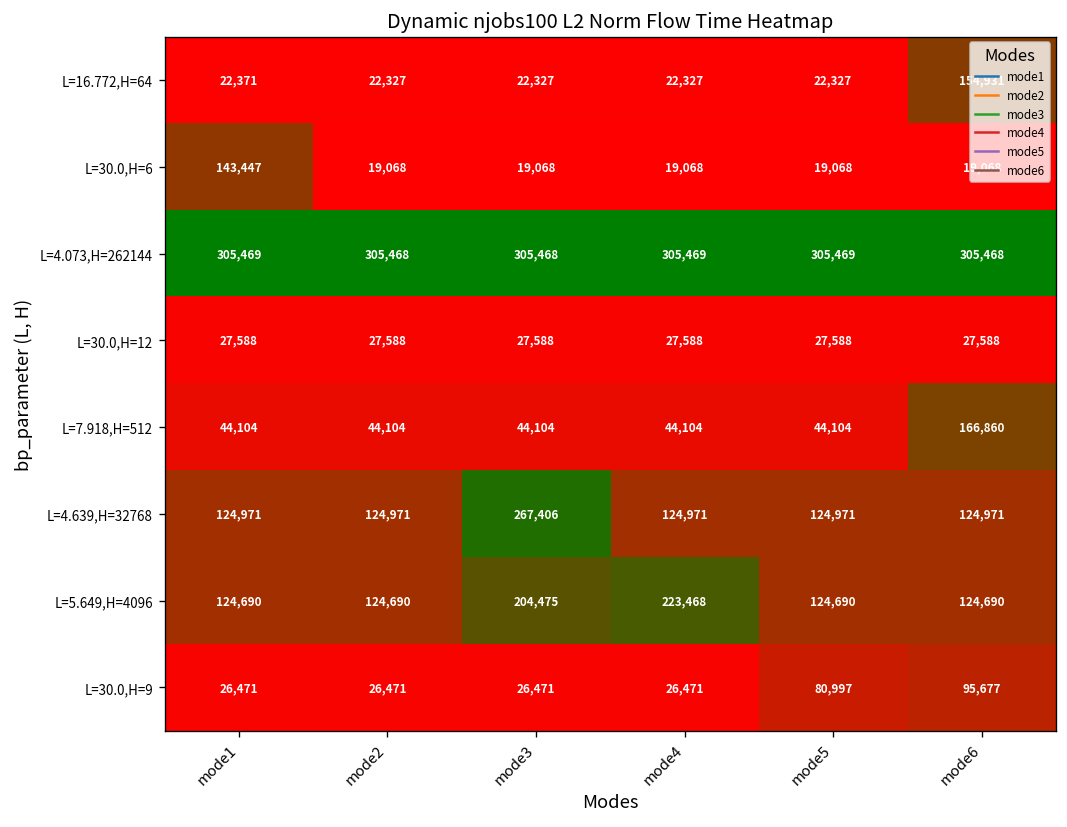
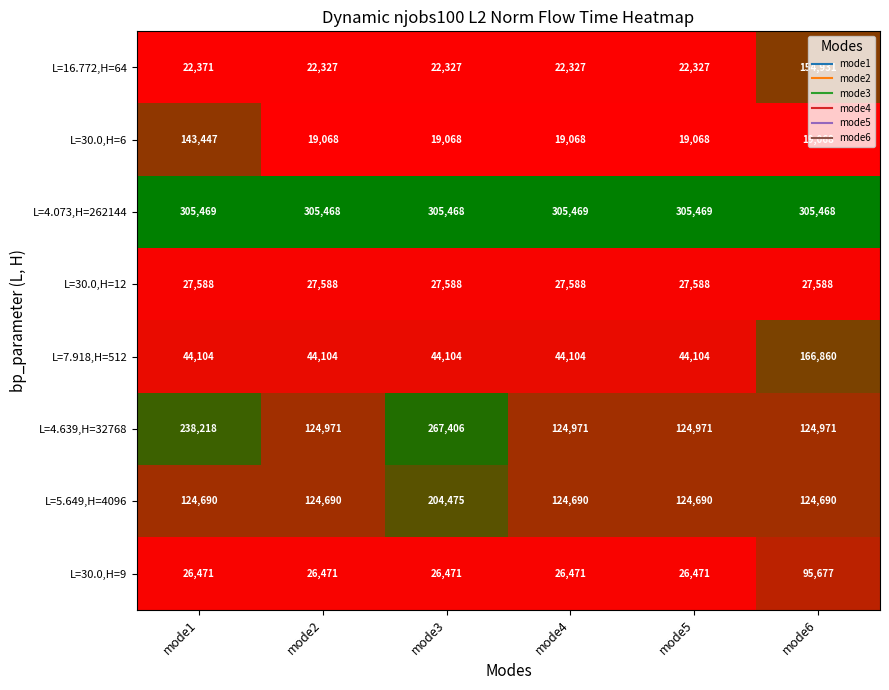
  {
    "L=16.772,H=64": {
      "mode1": "22,371",
      "mode2": "22,327",
      "mode3": "22,327",
      "mode4": "22,327",
      "mode5": "22,327"
    },
    "L=30.0,H=6": {
      "mode1": "143,447",
      "mode2": "19,068",
      "mode3": "19,068",
      "mode4": "19,068",
      "mode5": "19,068"
    },
    "L=4.073,H=262144": {
      "mode1": "305,469",
      "mode2": "305,468",
      "mode3": "305,468",
      "mode4": "305,469",
      "mode5": "305,469",
      "mode6": "305,468"
    },
    "L=30.0,H=12": {
      "mode1": "27,588",
      "mode2": "27,588",
      "mode3": "27,588",
      "mode4": "27,588",
      "mode5": "27,588",
      "mode6": "27,588"
    },
    "L=7.918,H=512": {
      "mode1": "44,104",
      "mode2": "44,104",
      "mode3": "44,104",
      "mode4": "44,104",
      "mode5": "44,104",
      "mode6": "166,860"
    },
    "L=4.639,H=32768": {
-     "mode1": "124,971",
+     "mode1": "238,218",
      "mode2": "124,971",
      "mode3": "267,406",
      "mode4": "124,971",
      "mode5": "124,971",
      "mode6": "124,971"
    },
    "L=5.649,H=4096": {
      "mode1": "124,690",
      "mode2": "124,690",
      "mode3": "204,475",
-     "mode4": "223,468",
+     "mode4": "124,690",
      "mode5": "124,690",
      "mode6": "124,690"
    },
    "L=30.0,H=9": {
      "mode1": "26,471",
      "mode2": "26,471",
      "mode3": "26,471",
      "mode4": "26,471",
-     "mode5": "80,997",
+     "mode5": "26,471",
      "mode6": "95,677"
    }
  }
